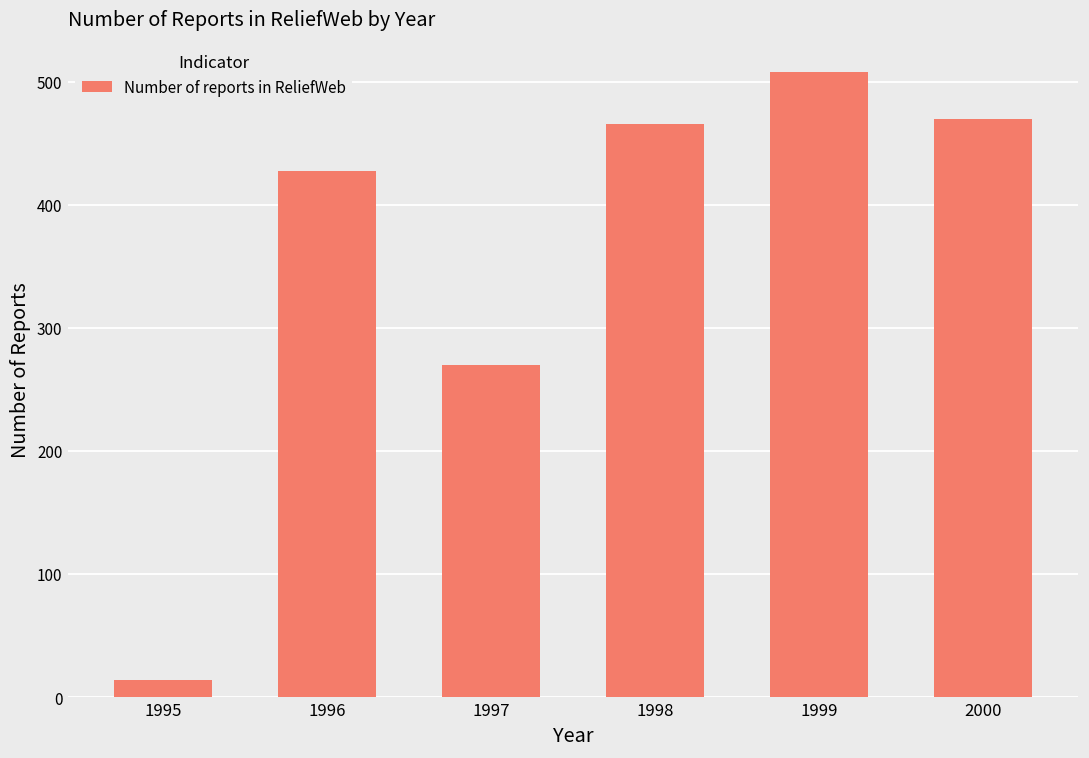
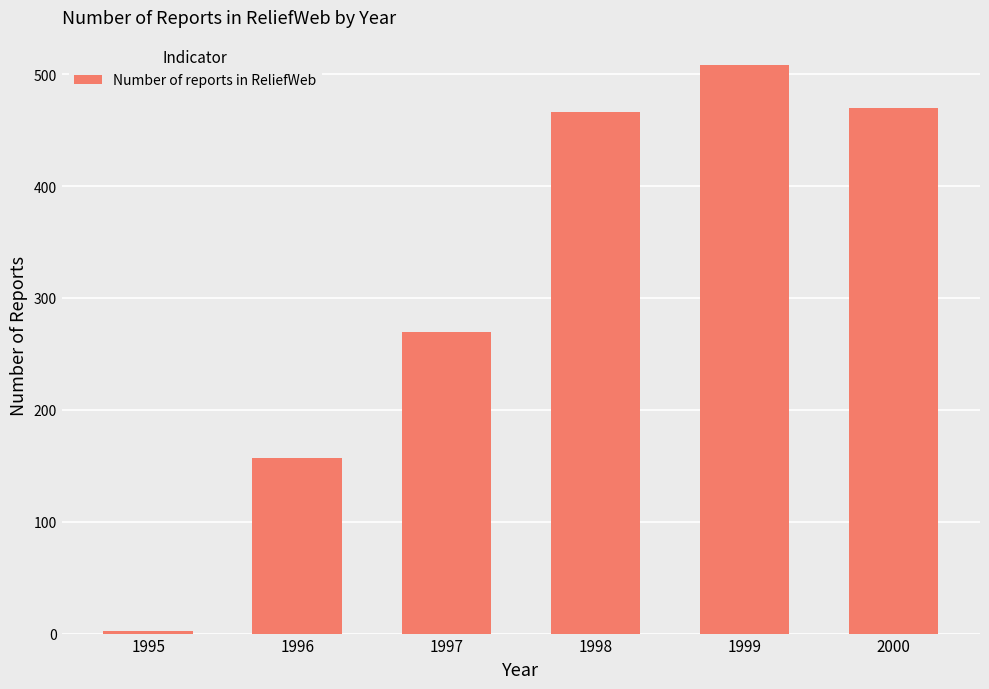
  {
-   "1995": 14,
-   "1996": 428,
+   "1995": 2,
+   "1996": 157,
    "1997": 270,
    "1998": 466,
    "1999": 508,
    "2000": 470
  }
